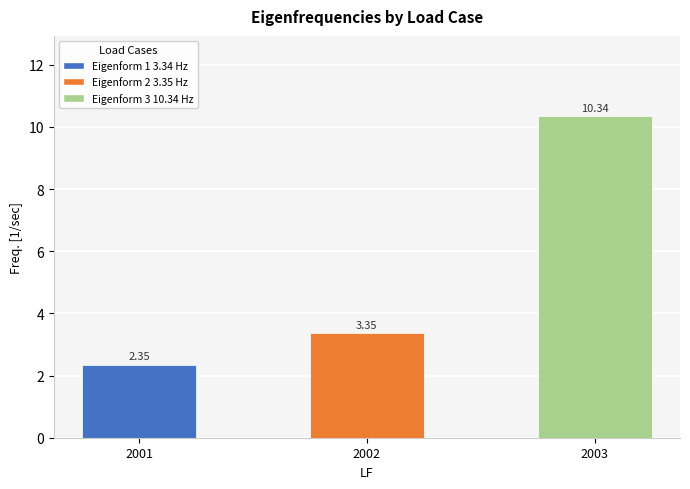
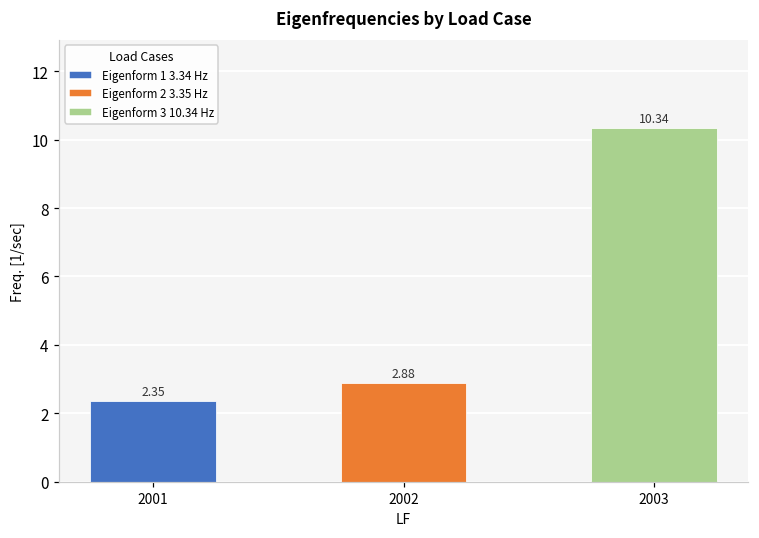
  {
    "2001": 2.35,
-   "2002": 3.35,
+   "2002": 2.88,
    "2003": 10.34
  }
